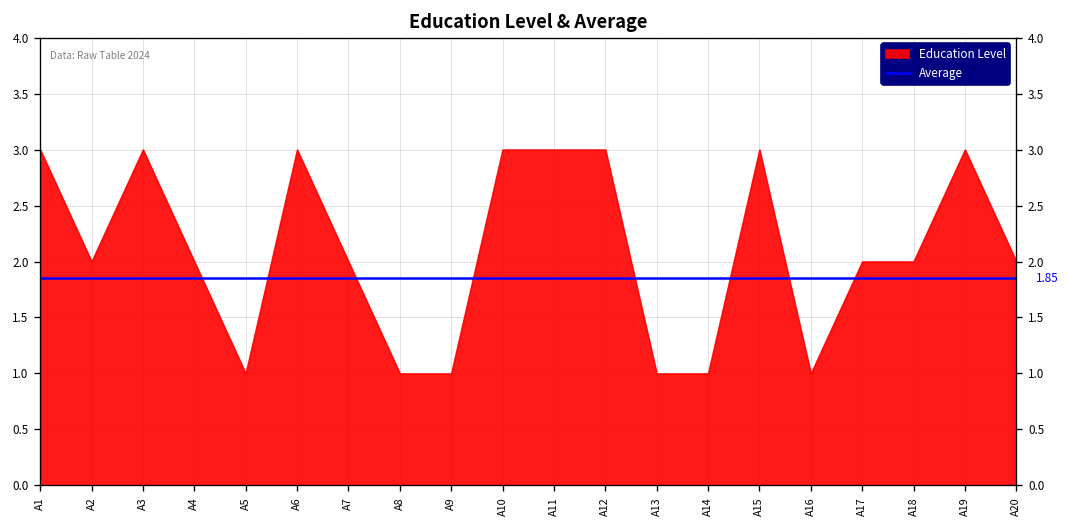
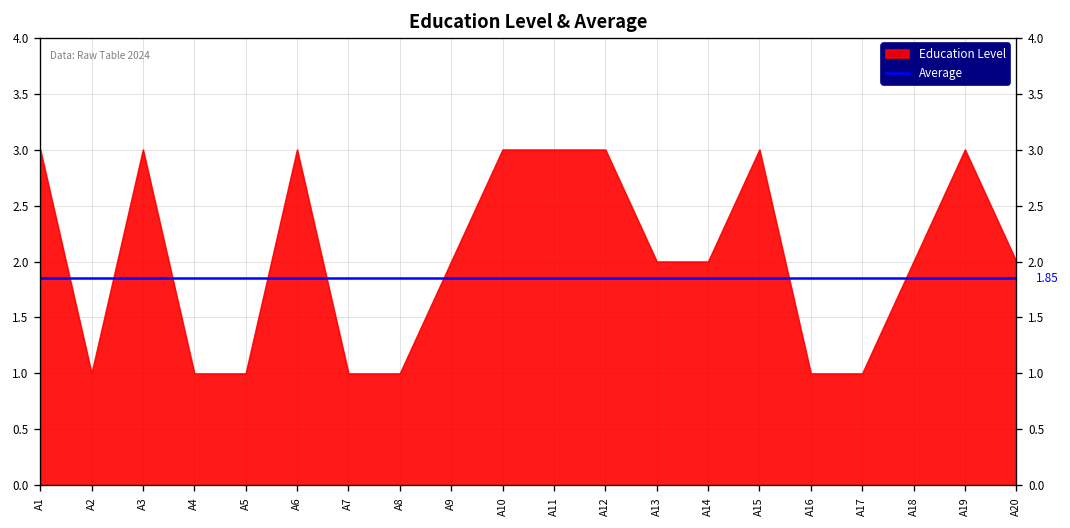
  {
    "Education Level": {
      "A1": 3,
-     "A2": 2,
+     "A2": 1,
      "A3": 3,
-     "A4": 2,
+     "A4": 1,
      "A5": 1,
      "A6": 3,
-     "A7": 2,
+     "A7": 1,
      "A8": 1,
-     "A9": 1,
+     "A9": 2,
      "A10": 3,
      "A11": 3,
      "A12": 3,
-     "A13": 1,
-     "A14": 1,
+     "A13": 2,
+     "A14": 2,
      "A15": 3,
      "A16": 1,
-     "A17": 2,
+     "A17": 1,
      "A18": 2,
      "A19": 3,
      "A20": 2
    },
    "Average": {
      "A20": 1.85
    }
  }
